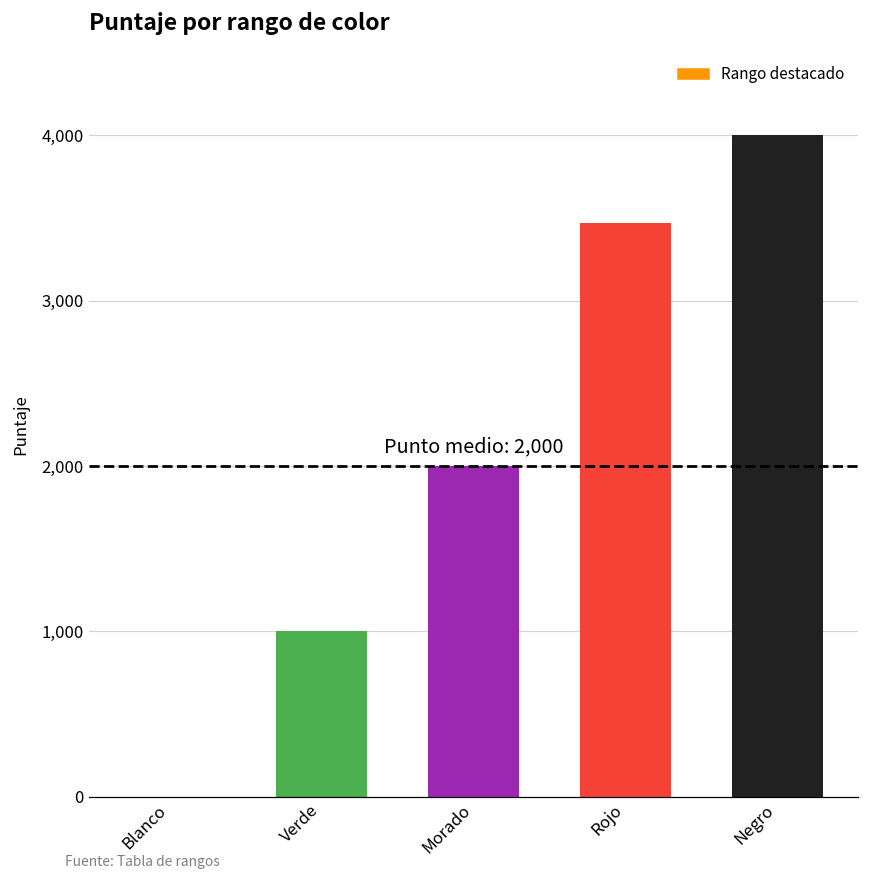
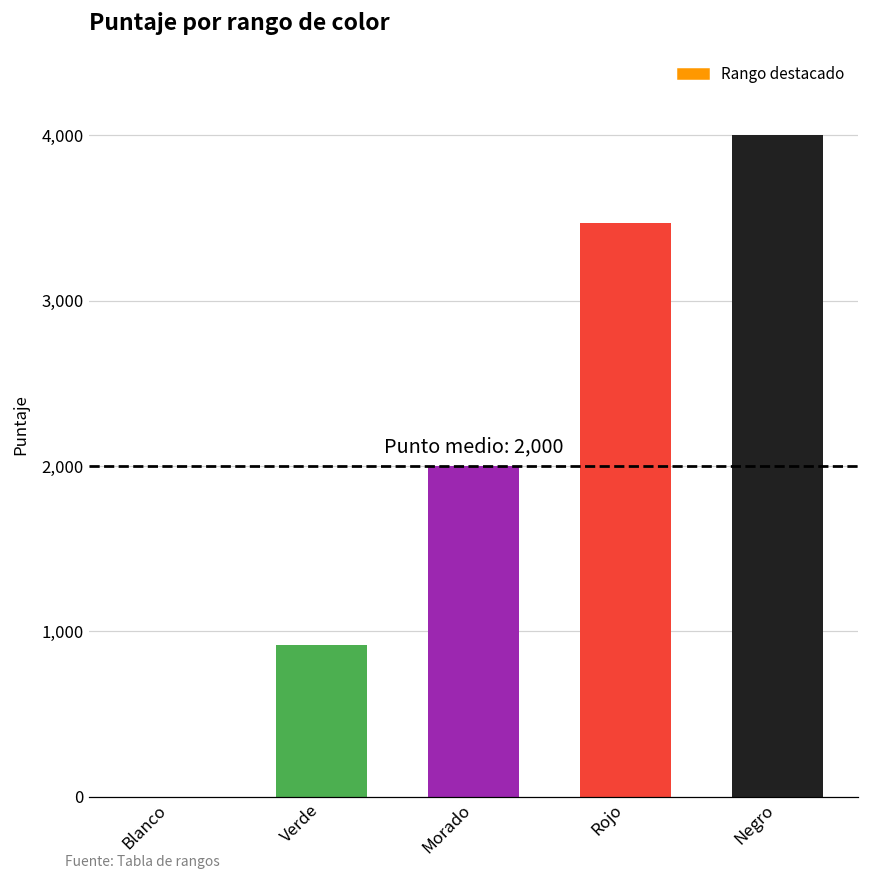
  {
    "Blanco": "0",
-   "Verde": "1,000",
+   "Verde": "920",
    "Rojo": "3,470",
    "Negro": "4,000"
  }
